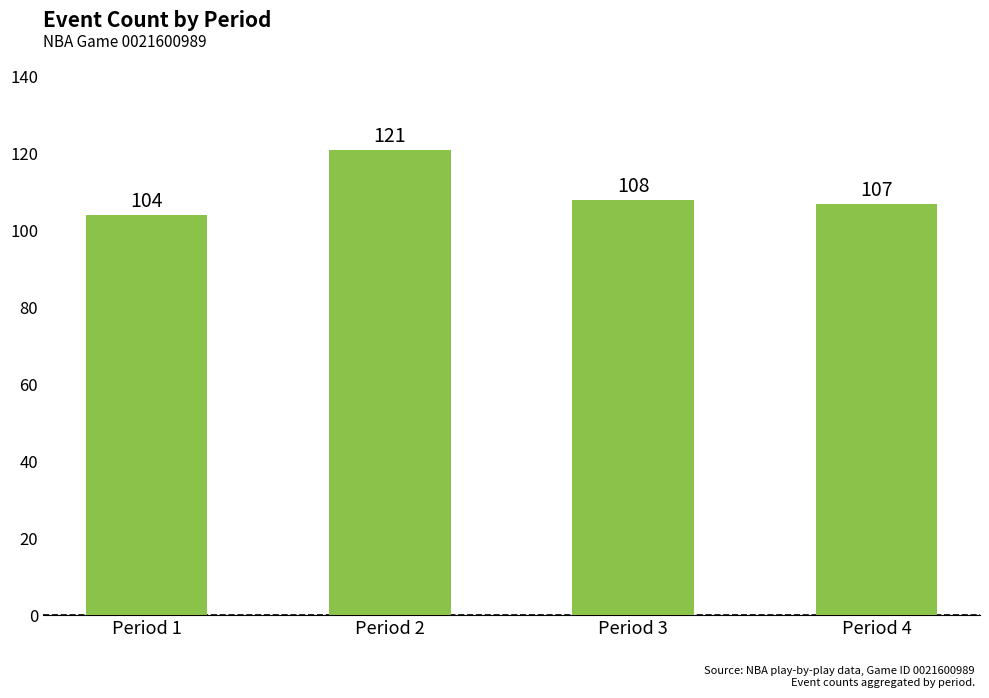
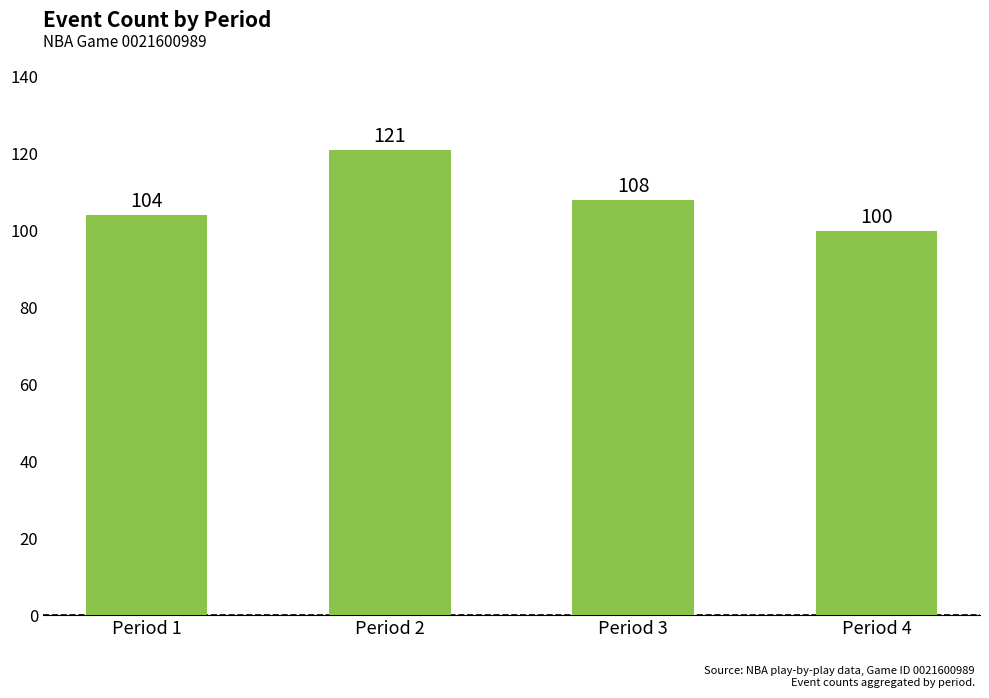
  {
    "Period 1": 104,
    "Period 2": 121,
    "Period 3": 108,
-   "Period 4": 107
+   "Period 4": 100
  }
